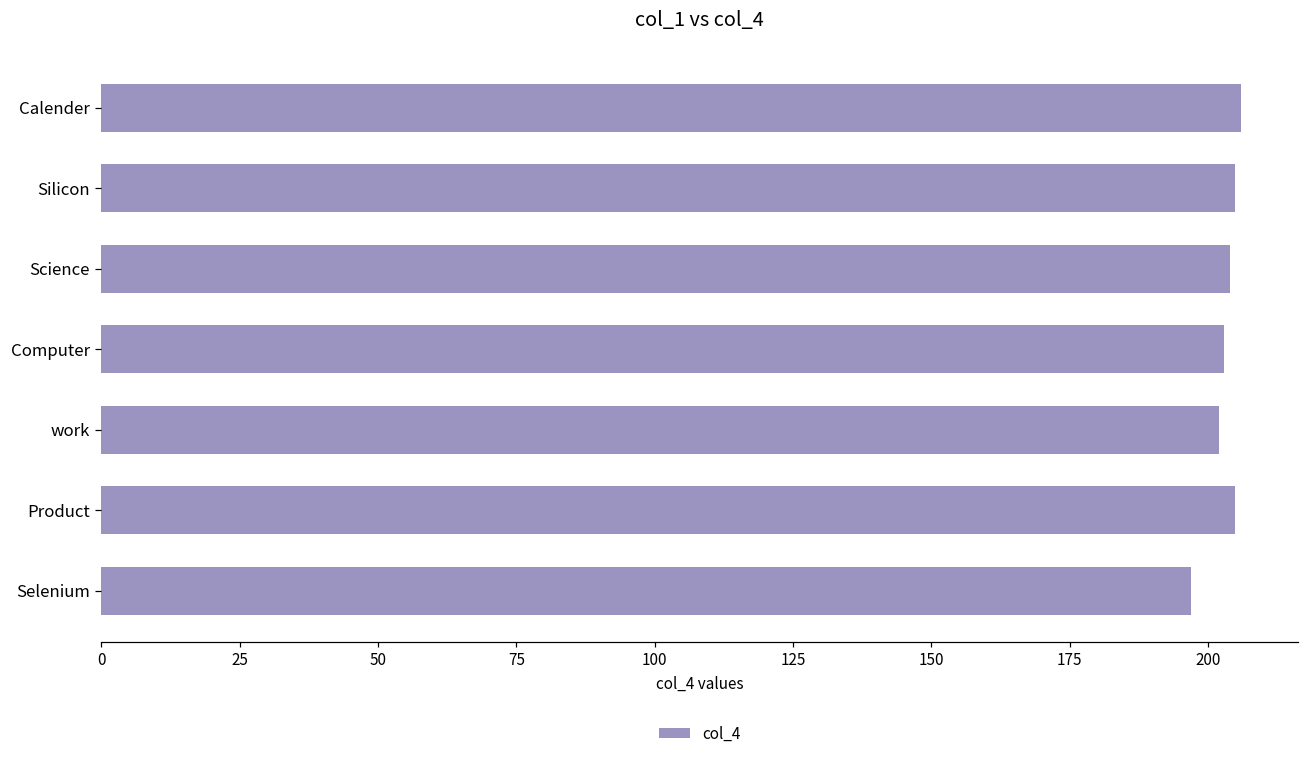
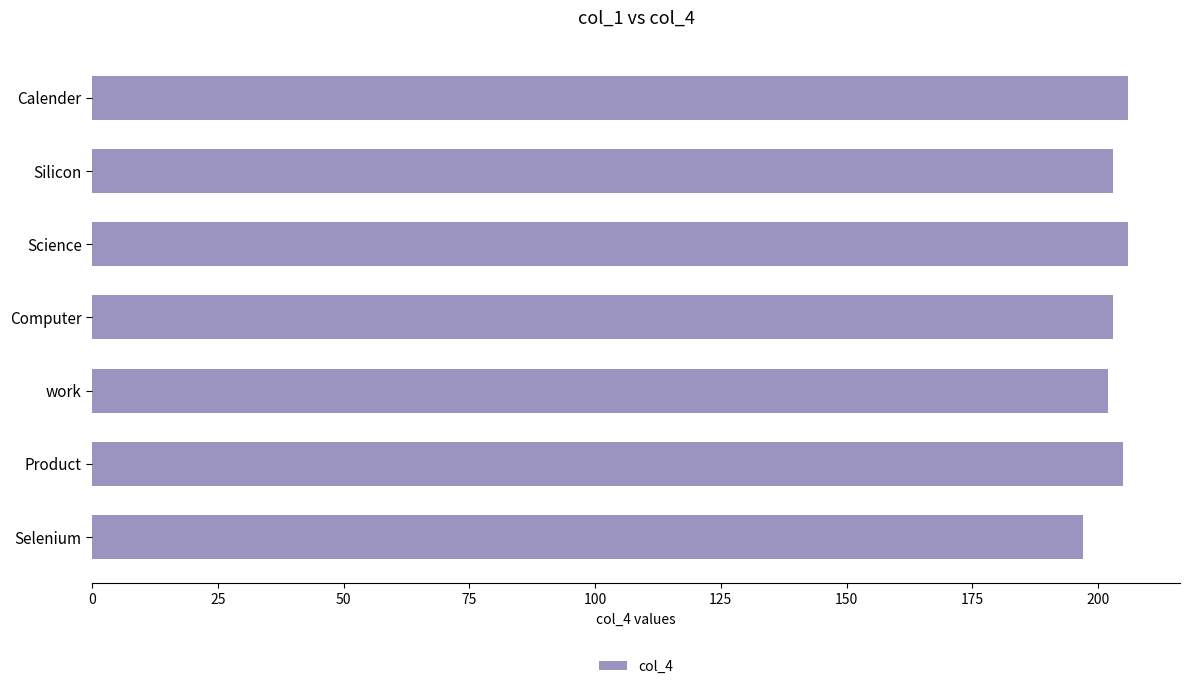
  {
    "Calender": 206,
-   "Silicon": 205,
-   "Science": 204,
+   "Silicon": 203,
+   "Science": 206,
    "Computer": 203,
    "work": 202,
    "Product": 205,
    "Selenium": 197
  }
